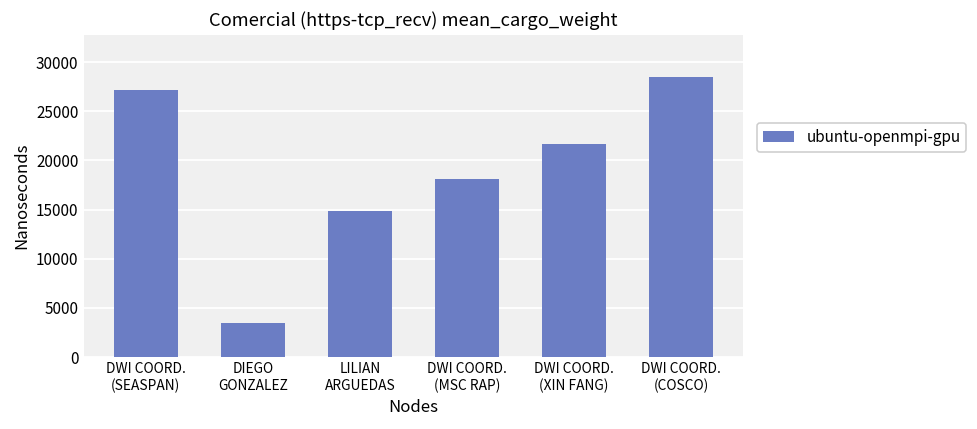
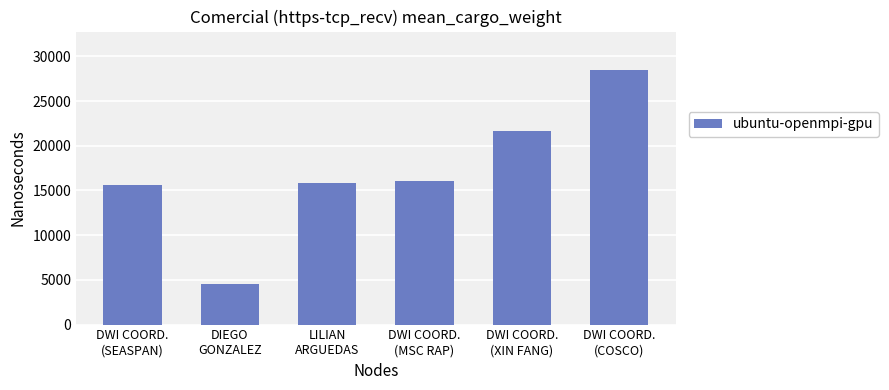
  {
-   "DWI COORD. (SEASPAN)": 27000,
-   "DIEGO GONZALEZ": 4000,
-   "LILIAN ARGUEDAS": 15000,
-   "DWI COORD. (MSC RAP)": 18000,
+   "DWI COORD. (SEASPAN)": 16000,
+   "DIEGO GONZALEZ": 5000,
+   "LILIAN ARGUEDAS": 16000,
+   "DWI COORD. (MSC RAP)": 16000,
    "DWI COORD. (XIN FANG)": 22000,
    "DWI COORD. (COSCO)": 29000
  }
